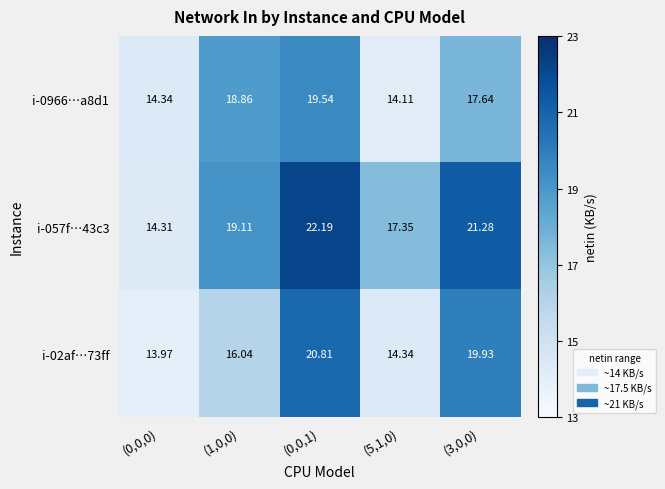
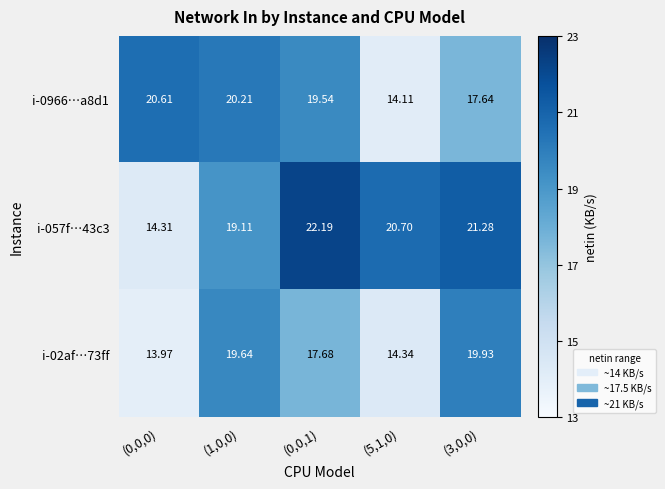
  {
    "i-0966…a8d1": {
-     "(0,0,0)": 14.34,
-     "(1,0,0)": 18.86,
+     "(0,0,0)": 20.61,
+     "(1,0,0)": 20.21,
      "(0,0,1)": 19.54,
      "(5,1,0)": 14.11,
      "(3,0,0)": 17.64
    },
    "i-057f…43c3": {
      "(0,0,0)": 14.31,
      "(1,0,0)": 19.11,
      "(0,0,1)": 22.19,
-     "(5,1,0)": 17.35,
+     "(5,1,0)": 20.70,
      "(3,0,0)": 21.28
    },
    "i-02af…73ff": {
      "(0,0,0)": 13.97,
-     "(1,0,0)": 16.04,
-     "(0,0,1)": 20.81,
+     "(1,0,0)": 19.64,
+     "(0,0,1)": 17.68,
      "(5,1,0)": 14.34,
      "(3,0,0)": 19.93
    }
  }
